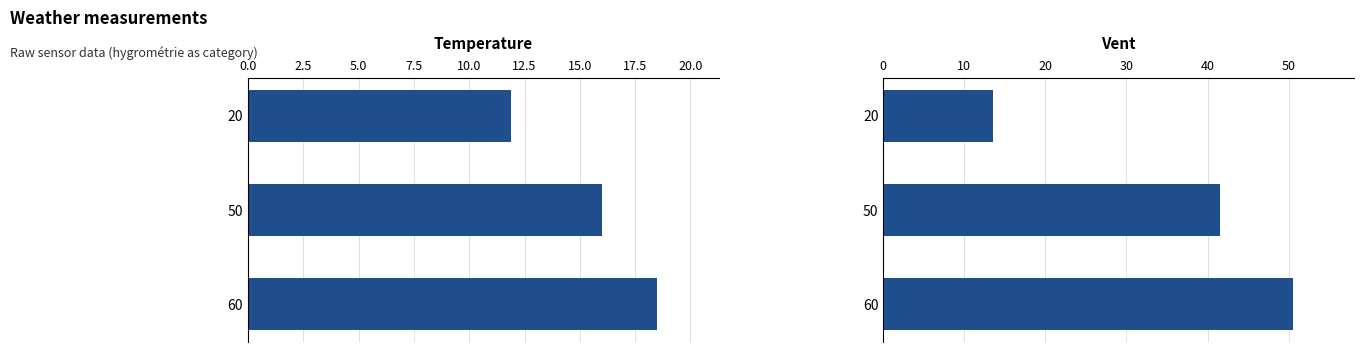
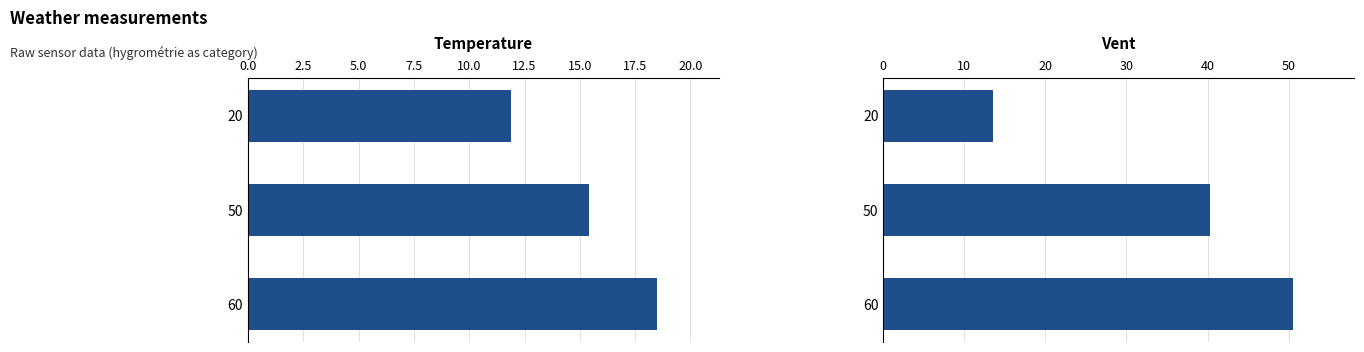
  {
    "Temperature": {
      "20": 11.9,
-     "50": 16.0,
+     "50": 15.4,
      "60": 18.5
    },
    "Vent": {
      "20": 14,
-     "50": 42,
+     "50": 40,
      "60": 51
    }
  }
